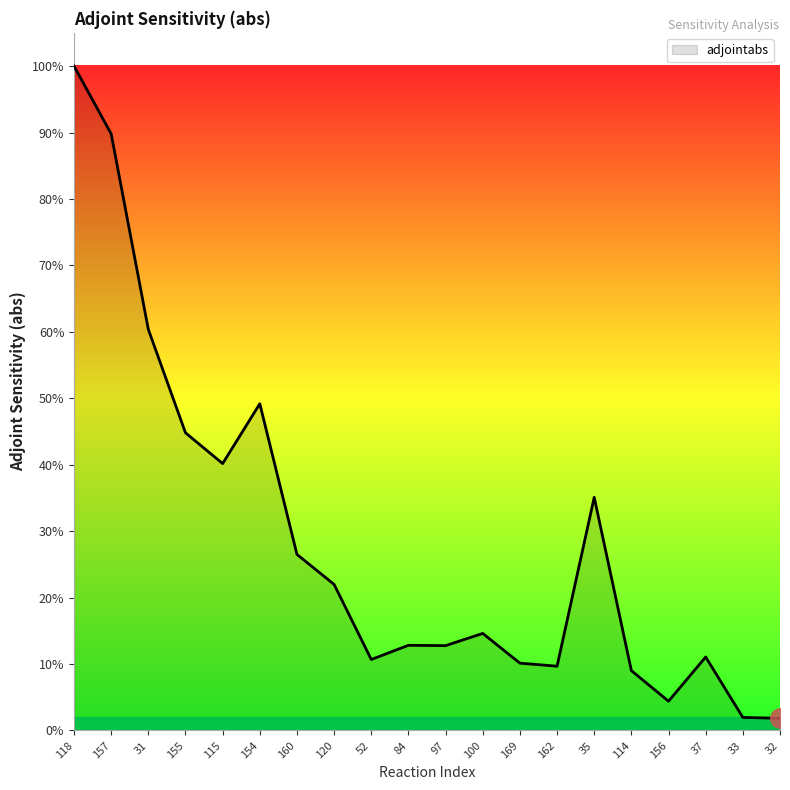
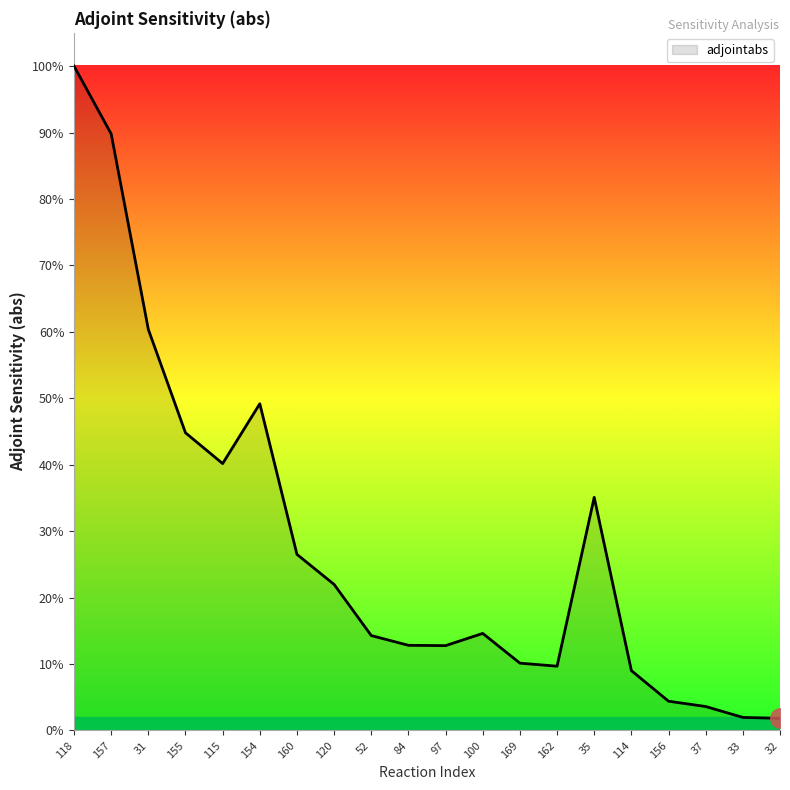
  {
    "adjointabs": {
      "118": "100%",
      "157": "90%",
      "31": "60%",
      "155": "45%",
      "115": "40%",
      "154": "49%",
      "160": "27%",
      "120": "22%",
-     "52": "11%",
+     "52": "14%",
      "84": "13%",
      "97": "13%",
      "100": "15%",
      "169": "10%",
      "162": "10%",
      "35": "35%",
      "114": "9%",
      "156": "4%",
-     "37": "11%"
+     "37": "4%"
    }
  }
